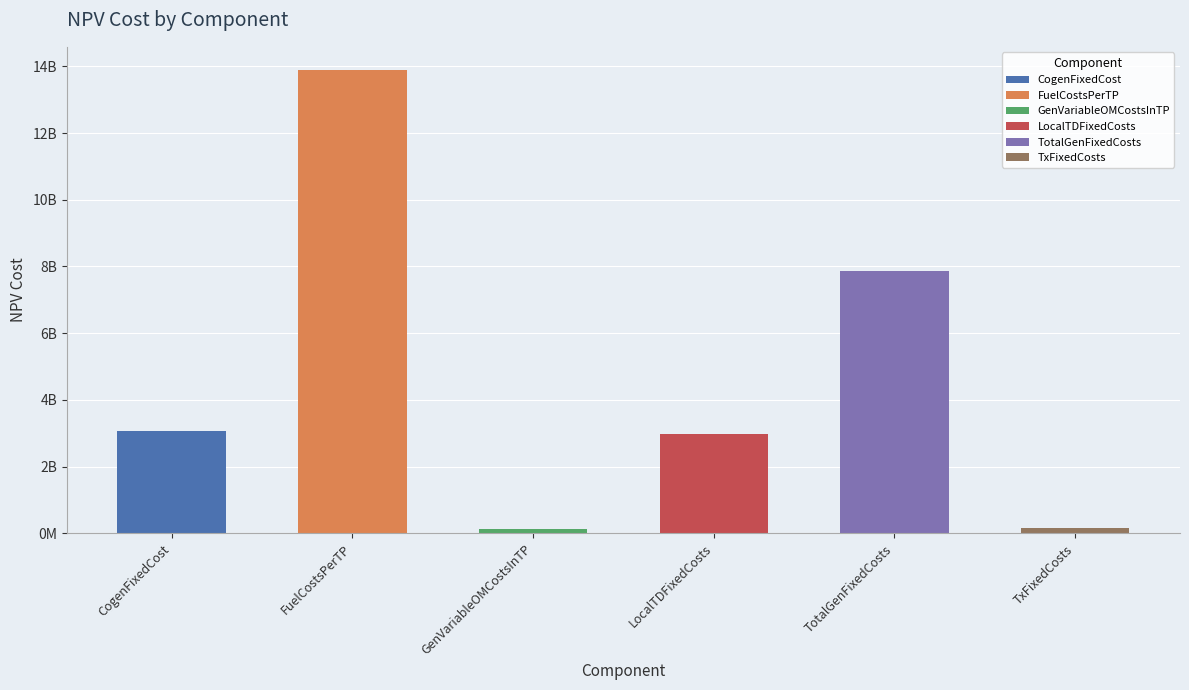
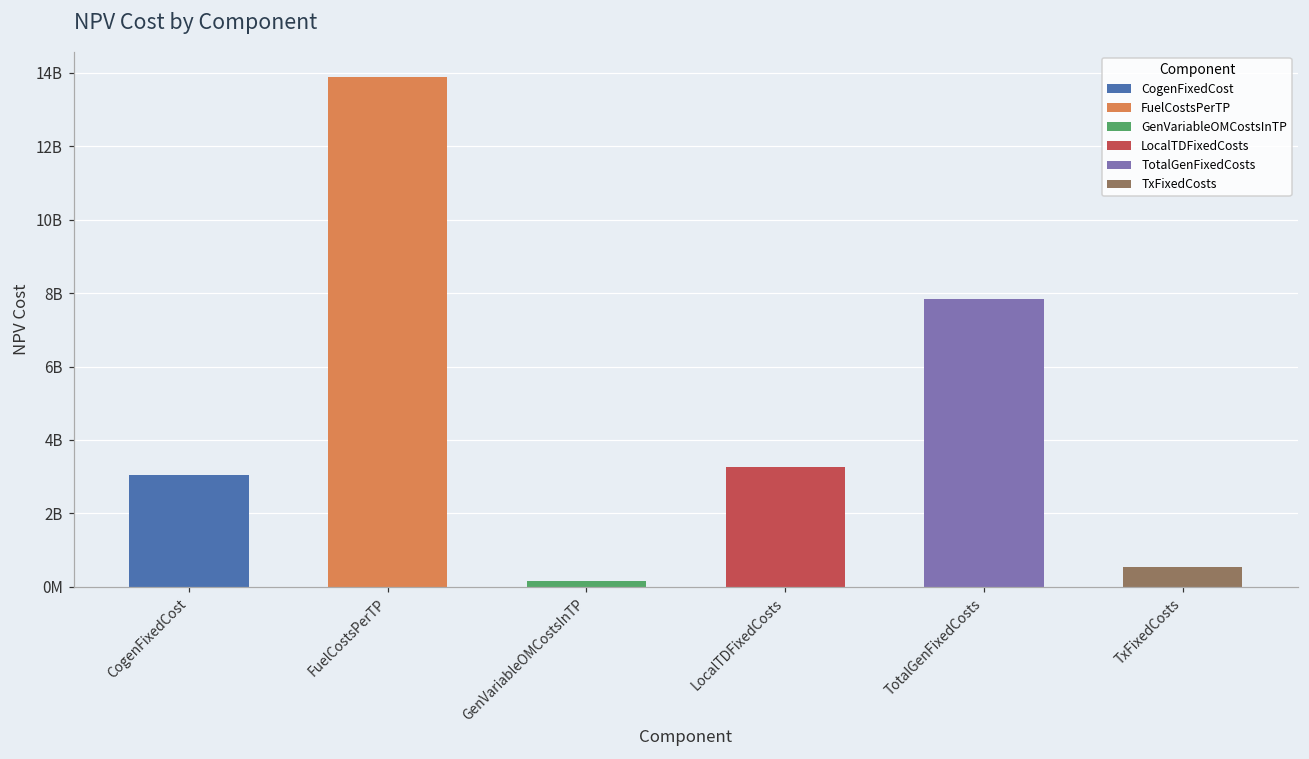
  {
    "CogenFixedCost": 3100000000,
    "FuelCostsPerTP": 13900000000,
    "GenVariableOMCostsInTP": 100000000,
-   "LocalTDFixedCosts": 3000000000,
+   "LocalTDFixedCosts": 3300000000,
    "TotalGenFixedCosts": 7800000000,
-   "TxFixedCosts": 200000000
+   "TxFixedCosts": 500000000
  }
